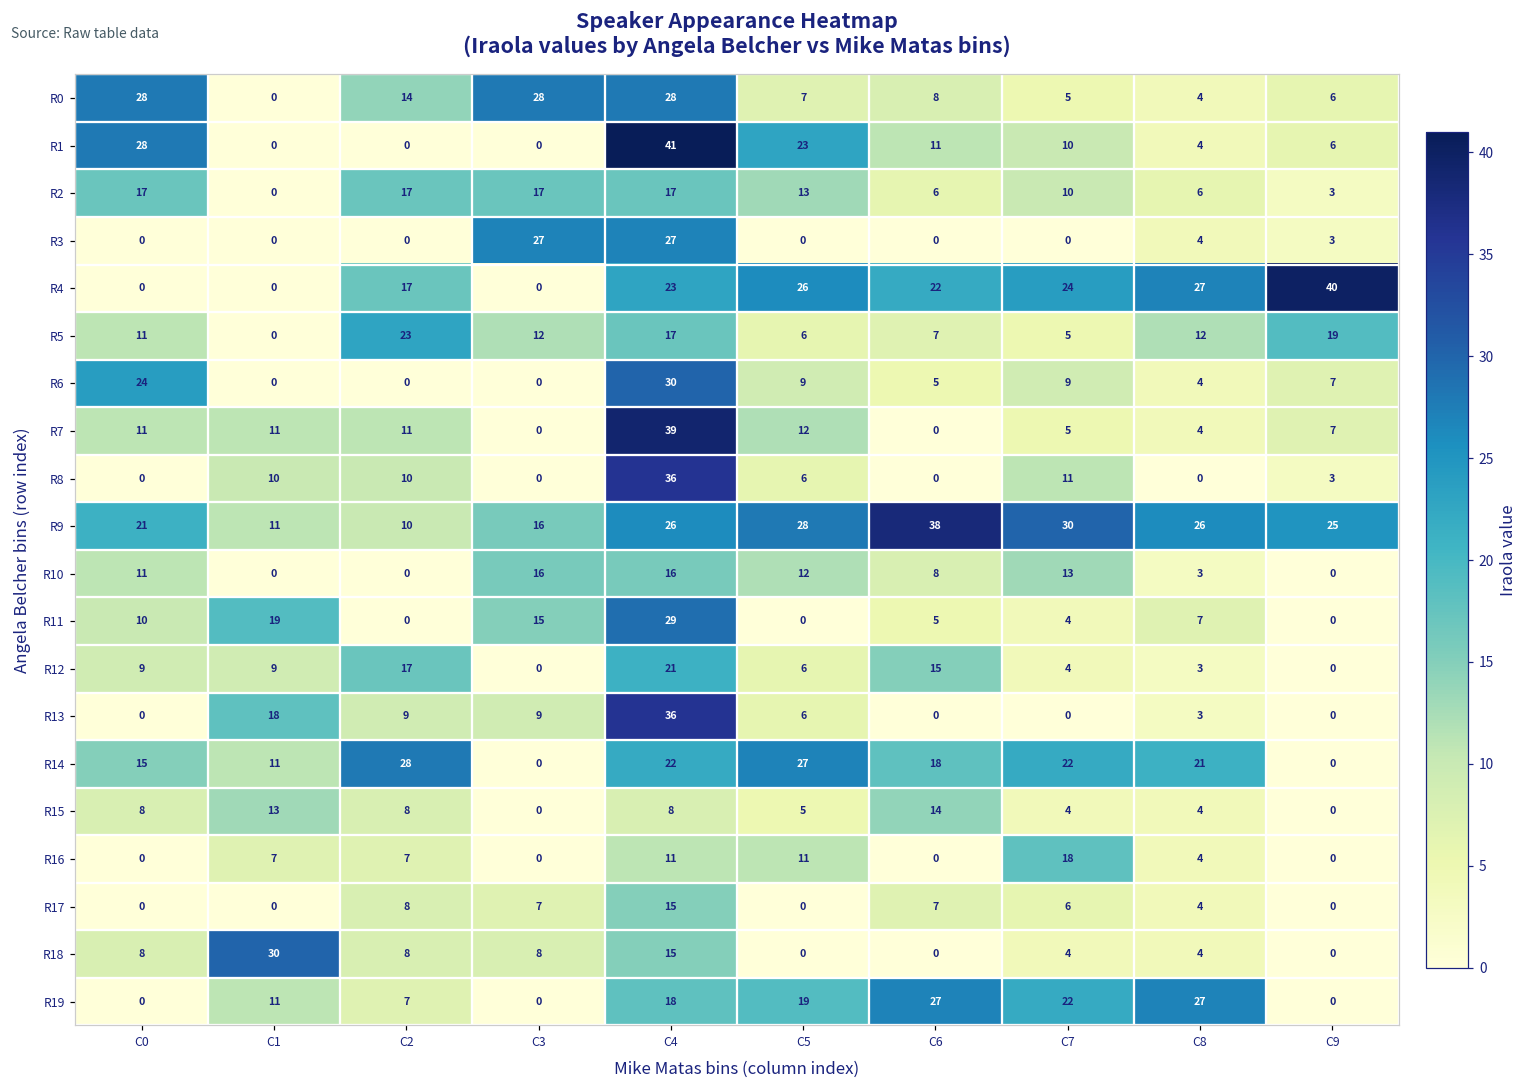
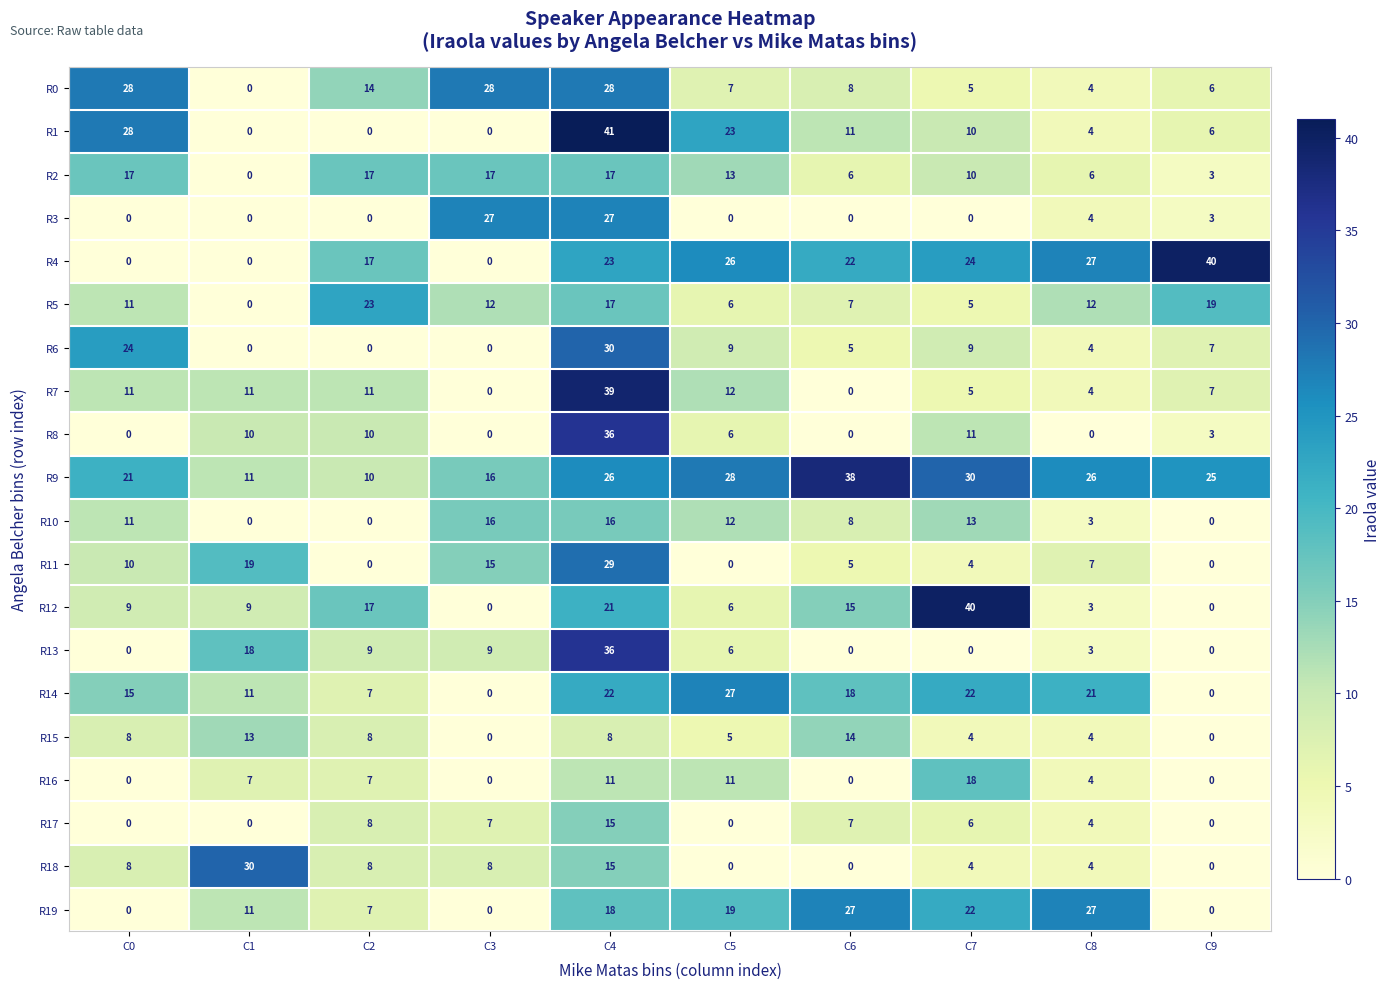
  {
    "R0": {
      "C0": 28,
      "C1": 0,
      "C2": 14,
      "C3": 28,
      "C4": 28,
      "C5": 7,
      "C6": 8,
      "C7": 5,
      "C8": 4,
      "C9": 6
    },
    "R1": {
      "C0": 28,
      "C1": 0,
      "C2": 0,
      "C3": 0,
      "C4": 41,
      "C5": 23,
      "C6": 11,
      "C7": 10,
      "C8": 4,
      "C9": 6
    },
    "R2": {
      "C0": 17,
      "C1": 0,
      "C2": 17,
      "C3": 17,
      "C4": 17,
      "C5": 13,
      "C6": 6,
      "C7": 10,
      "C8": 6,
      "C9": 3
    },
    "R3": {
      "C0": 0,
      "C1": 0,
      "C2": 0,
      "C3": 27,
      "C4": 27,
      "C5": 0,
      "C6": 0,
      "C7": 0,
      "C8": 4,
      "C9": 3
    },
    "R4": {
      "C0": 0,
      "C1": 0,
      "C2": 17,
      "C3": 0,
      "C4": 23,
      "C5": 26,
      "C6": 22,
      "C7": 24,
      "C8": 27,
      "C9": 40
    },
    "R5": {
      "C0": 11,
      "C1": 0,
      "C2": 23,
      "C3": 12,
      "C4": 17,
      "C5": 6,
      "C6": 7,
      "C7": 5,
      "C8": 12,
      "C9": 19
    },
    "R6": {
      "C0": 24,
      "C1": 0,
      "C2": 0,
      "C3": 0,
      "C4": 30,
      "C5": 9,
      "C6": 5,
      "C7": 9,
      "C8": 4,
      "C9": 7
    },
    "R7": {
      "C0": 11,
      "C1": 11,
      "C2": 11,
      "C3": 0,
      "C4": 39,
      "C5": 12,
      "C6": 0,
      "C7": 5,
      "C8": 4,
      "C9": 7
    },
    "R8": {
      "C0": 0,
      "C1": 10,
      "C2": 10,
      "C3": 0,
      "C4": 36,
      "C5": 6,
      "C6": 0,
      "C7": 11,
      "C8": 0,
      "C9": 3
    },
    "R9": {
      "C0": 21,
      "C1": 11,
      "C2": 10,
      "C3": 16,
      "C4": 26,
      "C5": 28,
      "C6": 38,
      "C7": 30,
      "C8": 26,
      "C9": 25
    },
    "R10": {
      "C0": 11,
      "C1": 0,
      "C2": 0,
      "C3": 16,
      "C4": 16,
      "C5": 12,
      "C6": 8,
      "C7": 13,
      "C8": 3,
      "C9": 0
    },
    "R11": {
      "C0": 10,
      "C1": 19,
      "C2": 0,
      "C3": 15,
      "C4": 29,
      "C5": 0,
      "C6": 5,
      "C7": 4,
      "C8": 7,
      "C9": 0
    },
    "R12": {
      "C0": 9,
      "C1": 9,
      "C2": 17,
      "C3": 0,
      "C4": 21,
      "C5": 6,
      "C6": 15,
-     "C7": 4,
+     "C7": 40,
      "C8": 3,
      "C9": 0
    },
    "R13": {
      "C0": 0,
      "C1": 18,
      "C2": 9,
      "C3": 9,
      "C4": 36,
      "C5": 6,
      "C6": 0,
      "C7": 0,
      "C8": 3,
      "C9": 0
    },
    "R14": {
      "C0": 15,
      "C1": 11,
-     "C2": 28,
+     "C2": 7,
      "C3": 0,
      "C4": 22,
      "C5": 27,
      "C6": 18,
      "C7": 22,
      "C8": 21,
      "C9": 0
    },
    "R15": {
      "C0": 8,
      "C1": 13,
      "C2": 8,
      "C3": 0,
      "C4": 8,
      "C5": 5,
      "C6": 14,
      "C7": 4,
      "C8": 4,
      "C9": 0
    },
    "R16": {
      "C0": 0,
      "C1": 7,
      "C2": 7,
      "C3": 0,
      "C4": 11,
      "C5": 11,
      "C6": 0,
      "C7": 18,
      "C8": 4,
      "C9": 0
    },
    "R17": {
      "C0": 0,
      "C1": 0,
      "C2": 8,
      "C3": 7,
      "C4": 15,
      "C5": 0,
      "C6": 7,
      "C7": 6,
      "C8": 4,
      "C9": 0
    },
    "R18": {
      "C0": 8,
      "C1": 30,
      "C2": 8,
      "C3": 8,
      "C4": 15,
      "C5": 0,
      "C6": 0,
      "C7": 4,
      "C8": 4,
      "C9": 0
    },
    "R19": {
      "C0": 0,
      "C1": 11,
      "C2": 7,
      "C3": 0,
      "C4": 18,
      "C5": 19,
      "C6": 27,
      "C7": 22,
      "C8": 27,
      "C9": 0
    }
  }
